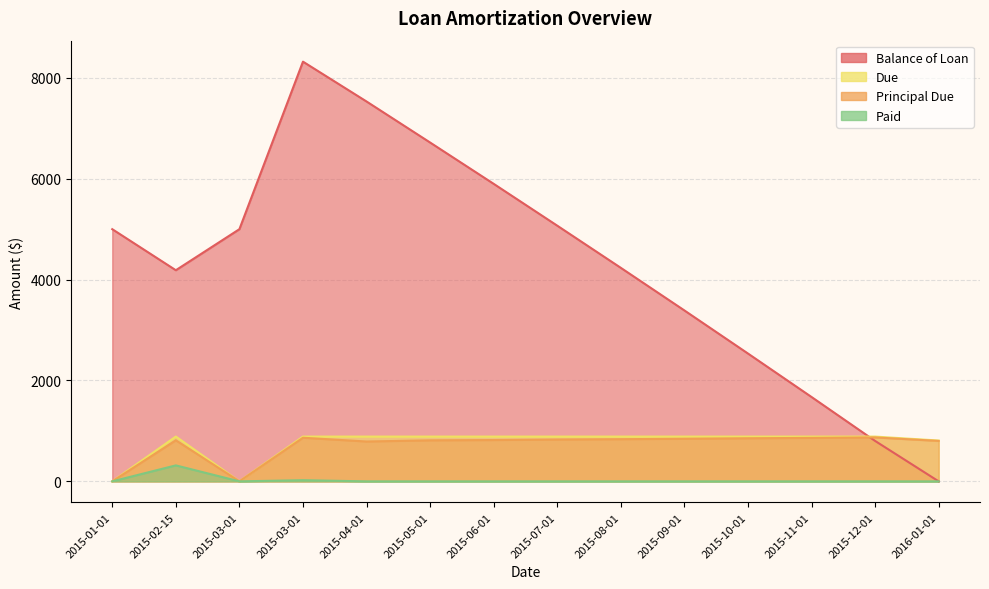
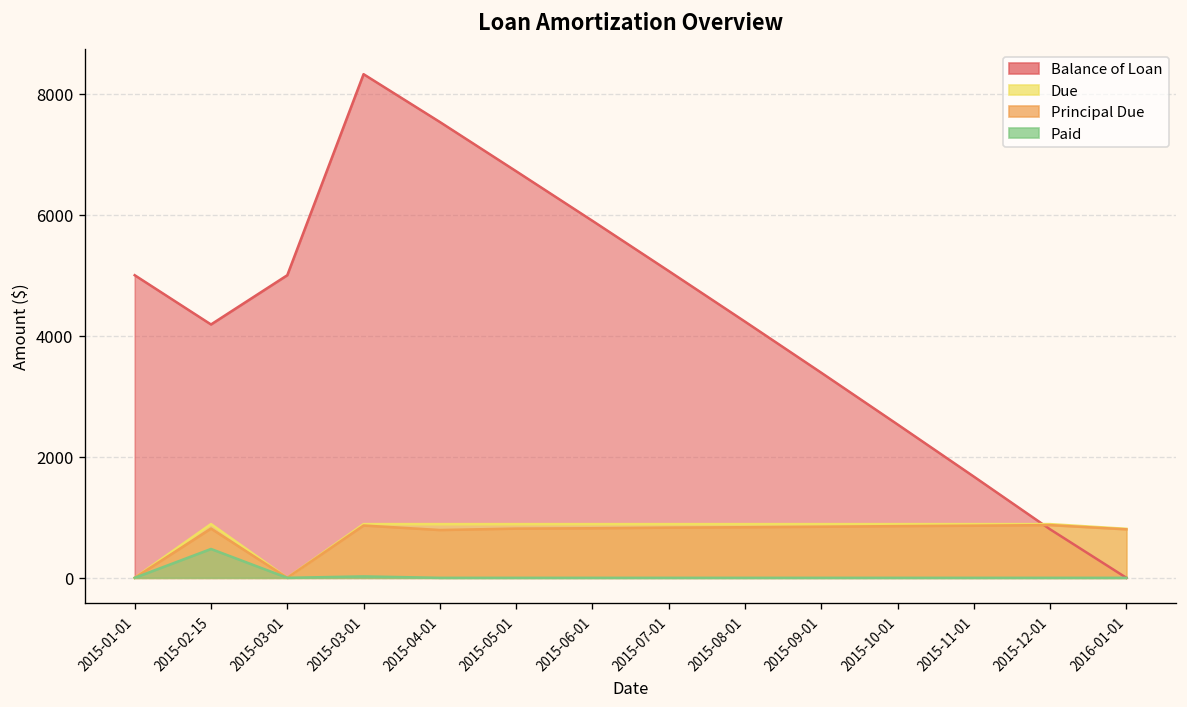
  {
    "Paid": {
-     "2015-02-15": 300,
+     "2015-02-15": 500,
      "2015-04-01": 0,
      "2015-05-01": 0,
      "2015-06-01": 0,
      "2015-07-01": 0,
      "2015-08-01": 0,
      "2015-09-01": 0,
      "2015-10-01": 0,
      "2015-11-01": 0,
      "2015-12-01": 0
    }
  }
